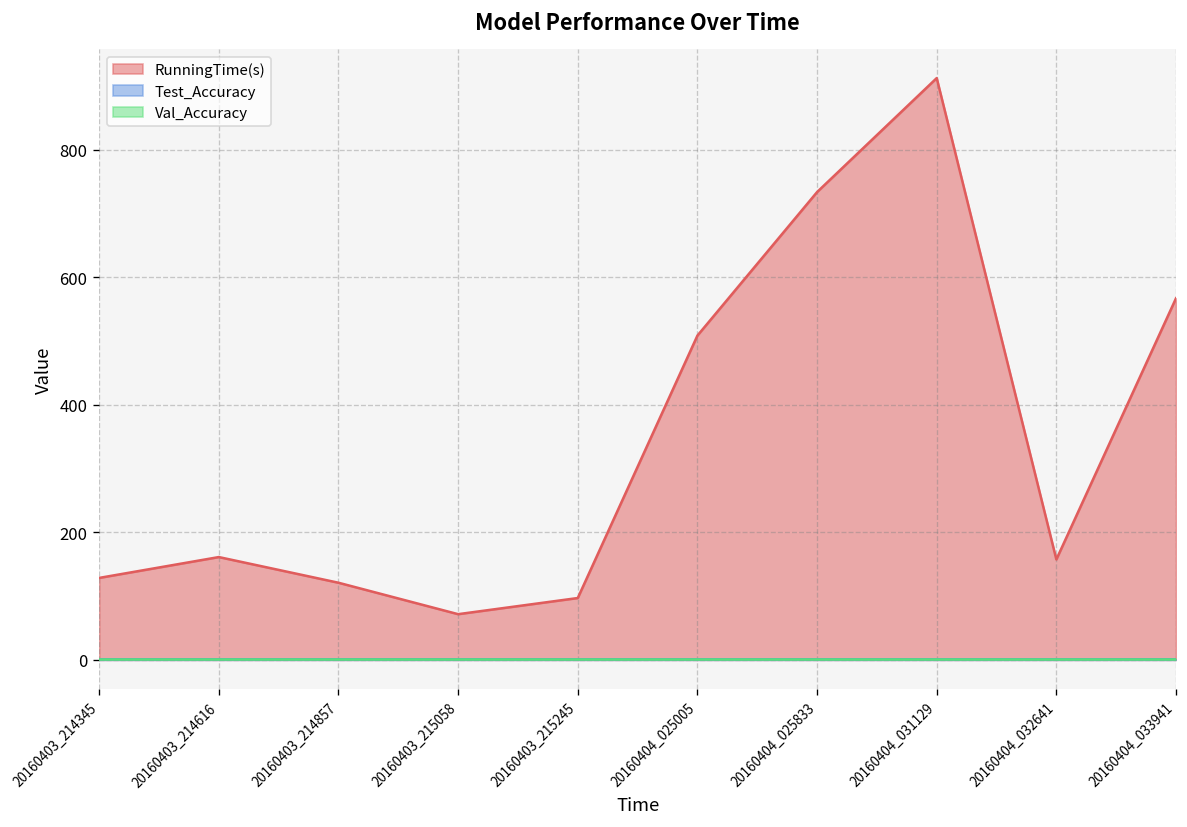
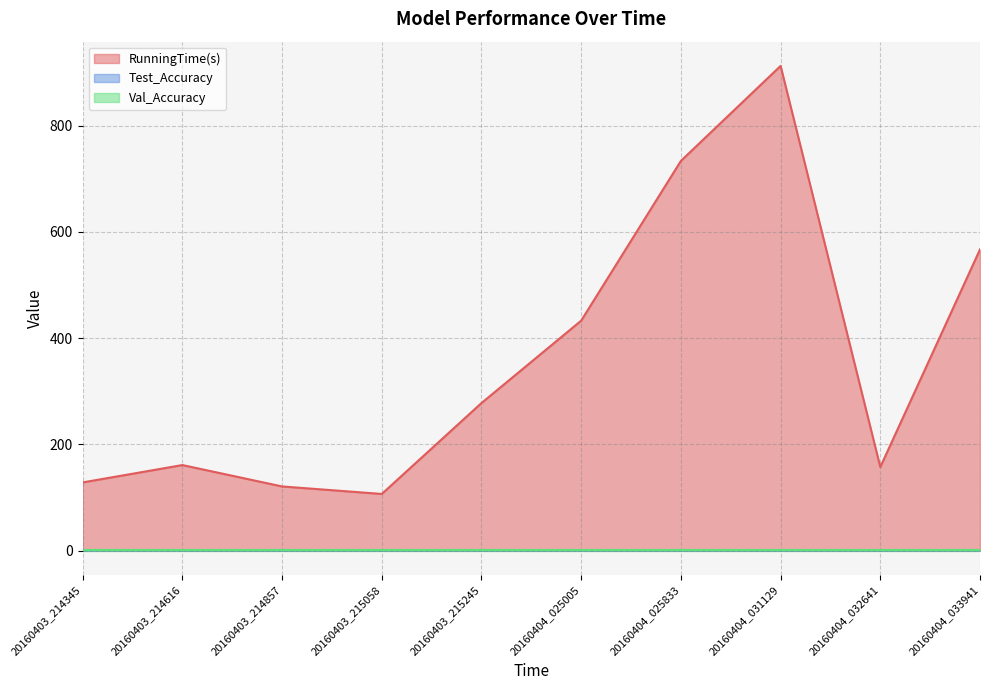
  {
    "RunningTime(s)": {
      "20160403_214345": 130,
      "20160403_214616": 160,
      "20160403_214857": 120,
-     "20160403_215058": 70,
-     "20160403_215245": 100,
-     "20160404_025005": 510,
+     "20160403_215058": 110,
+     "20160403_215245": 280,
+     "20160404_025005": 430,
      "20160404_025833": 730,
      "20160404_031129": 910,
      "20160404_032641": 160,
      "20160404_033941": 570
    },
    "Val_Accuracy": {
      "20160403_214345": 0,
      "20160403_214616": 0,
      "20160403_214857": 0,
      "20160403_215058": 0,
      "20160403_215245": 0,
      "20160404_025005": 0,
      "20160404_025833": 0,
      "20160404_031129": 0,
      "20160404_032641": 0,
      "20160404_033941": 0
    }
  }
